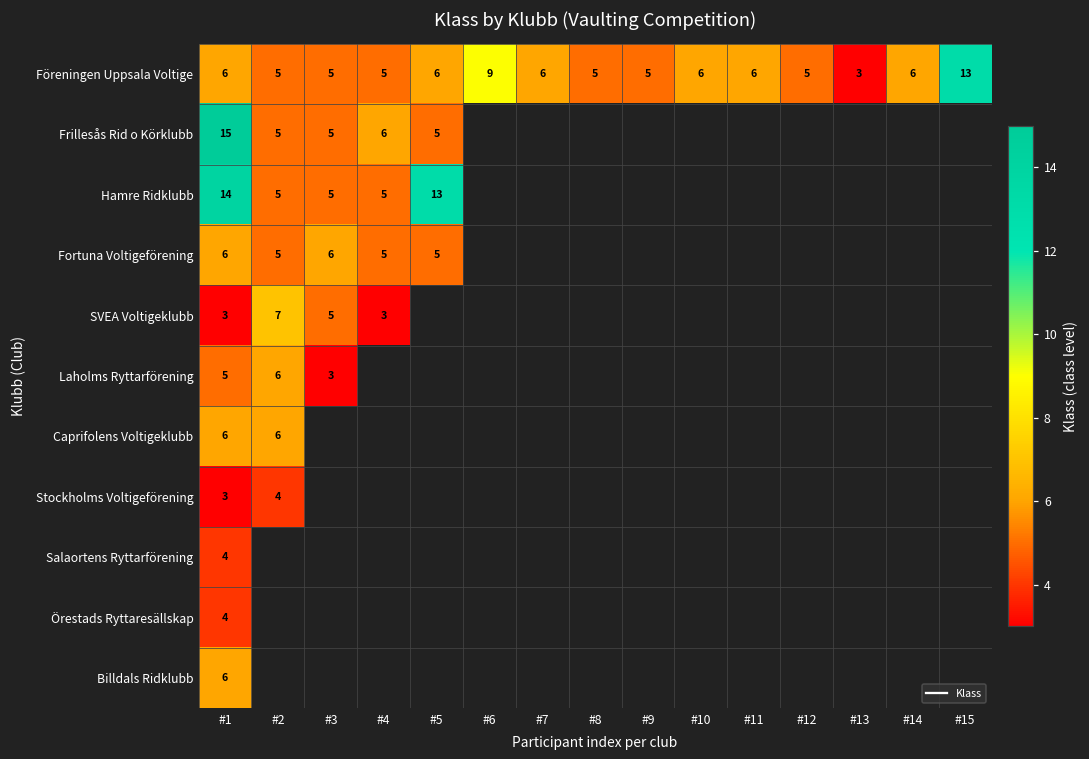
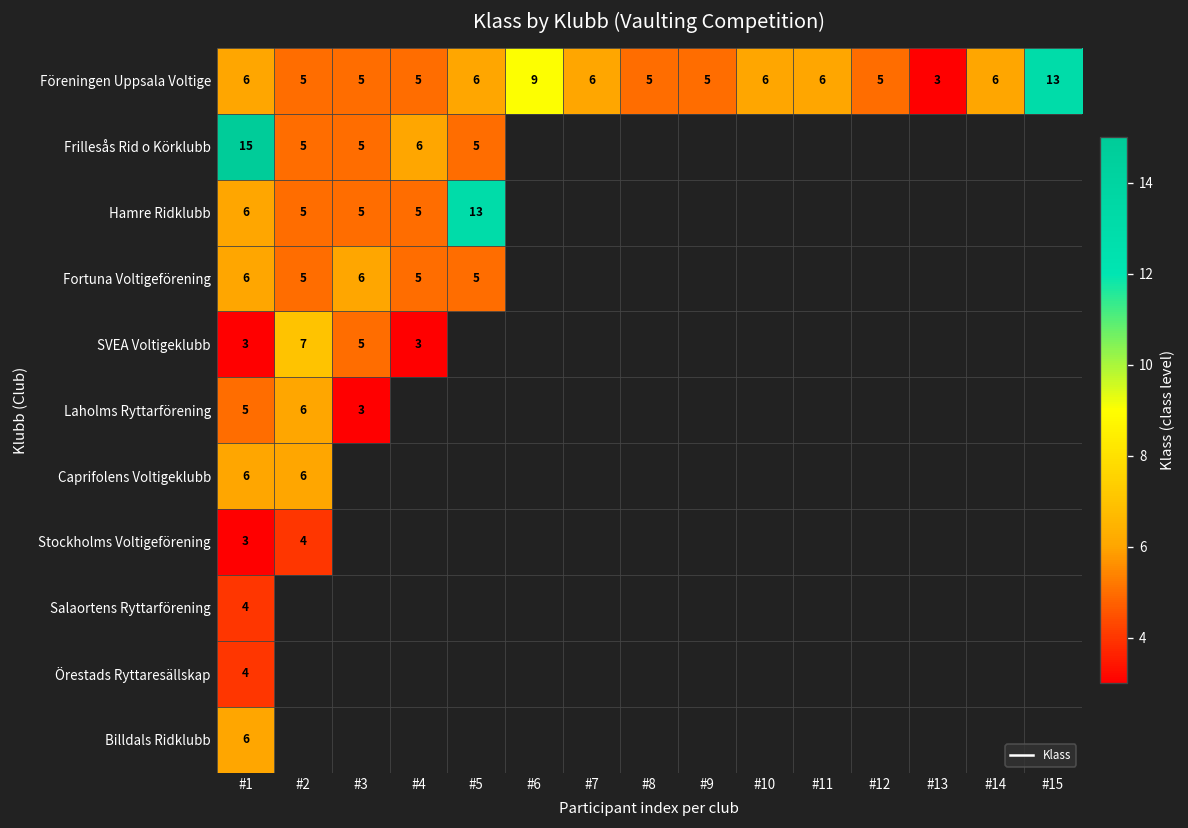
  {
    "Föreningen Uppsala Voltige": {
      "#1": 6,
      "#2": 5,
      "#3": 5,
      "#4": 5,
      "#5": 6,
      "#6": 9,
      "#7": 6,
      "#8": 5,
      "#9": 5,
      "#10": 6,
      "#11": 6,
      "#12": 5,
      "#13": 3,
      "#14": 6,
      "#15": 13
    },
    "Frillesås Rid o Körklubb": {
      "#1": 15,
      "#2": 5,
      "#3": 5,
      "#4": 6,
      "#5": 5
    },
    "Hamre Ridklubb": {
-     "#1": 14,
+     "#1": 6,
      "#2": 5,
      "#3": 5,
      "#4": 5,
      "#5": 13
    },
    "Fortuna Voltigeförening": {
      "#1": 6,
      "#2": 5,
      "#3": 6,
      "#4": 5,
      "#5": 5
    },
    "SVEA Voltigeklubb": {
      "#1": 3,
      "#2": 7,
      "#3": 5,
      "#4": 3
    },
    "Laholms Ryttarförening": {
      "#1": 5,
      "#2": 6,
      "#3": 3
    },
    "Caprifolens Voltigeklubb": {
      "#1": 6,
      "#2": 6
    },
    "Stockholms Voltigeförening": {
      "#1": 3,
      "#2": 4
    },
    "Salaortens Ryttarförening": {
      "#1": 4
    },
    "Örestads Ryttaresällskap": {
      "#1": 4
    },
    "Billdals Ridklubb": {
      "#1": 6
    }
  }
